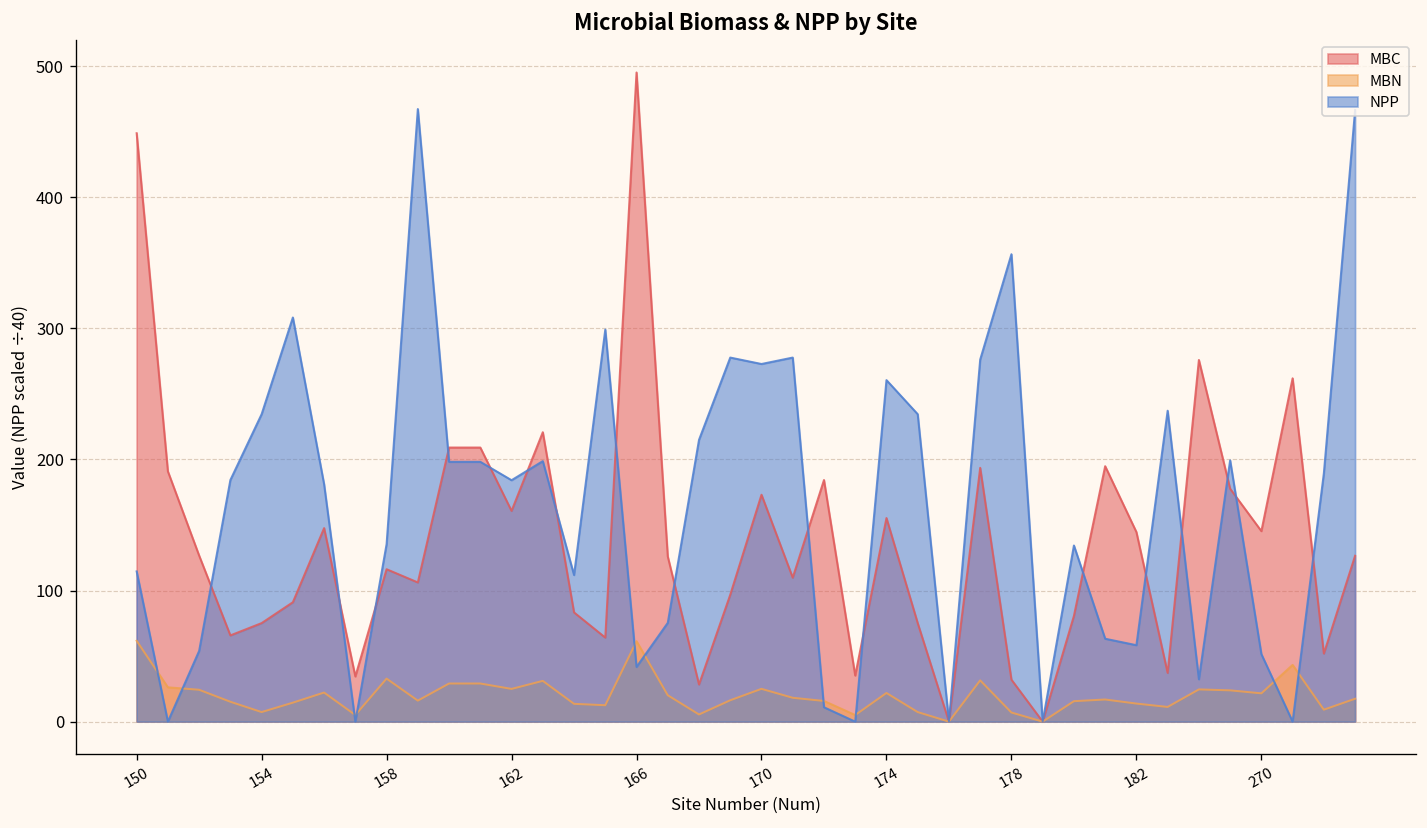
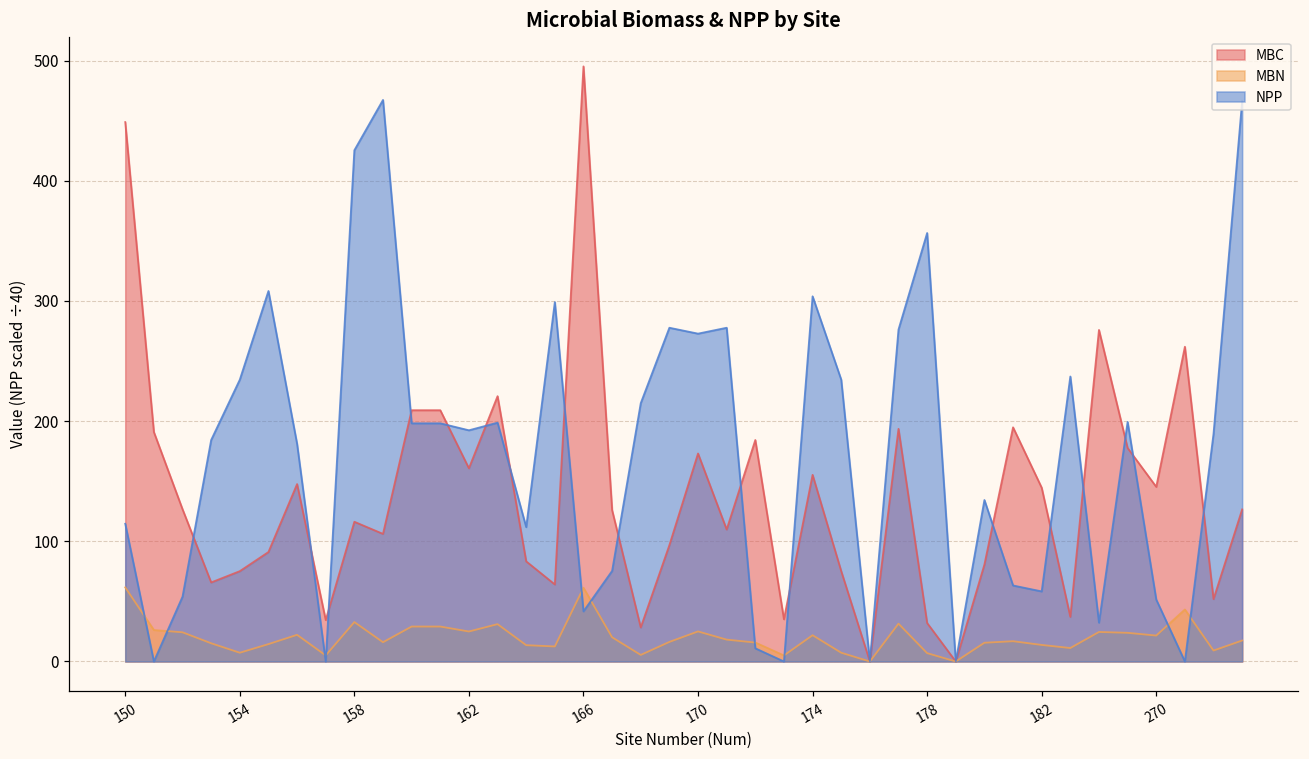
  {
    "NPP": {
      "150": 115,
      "154": 235,
-     "158": 135,
-     "162": 184,
+     "158": 425,
+     "162": 192,
      "166": 42,
      "170": 273,
-     "174": 261,
+     "174": 304,
      "178": 357,
      "182": 58,
      "270": 52
    }
  }
